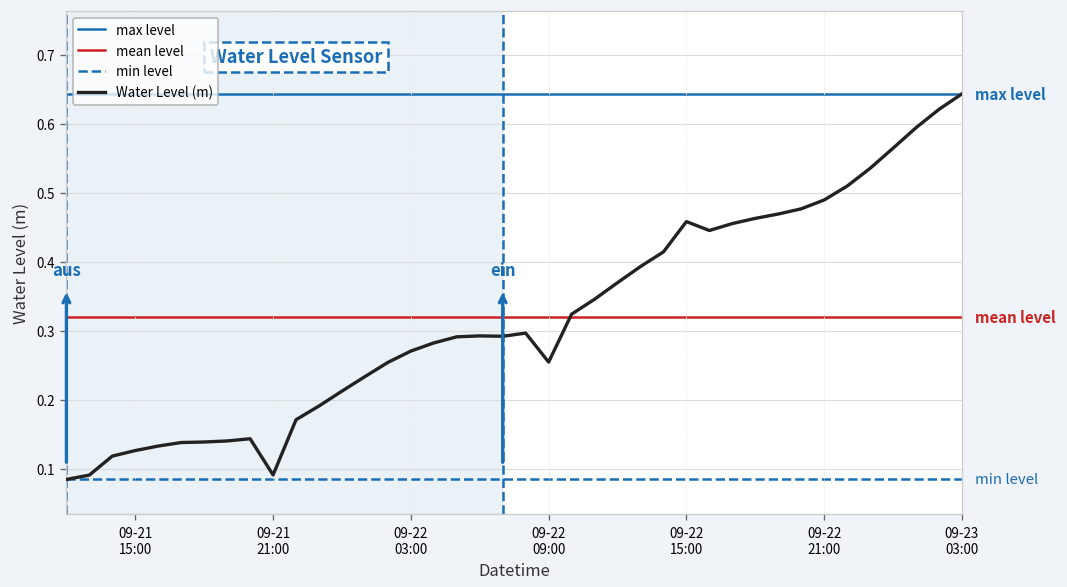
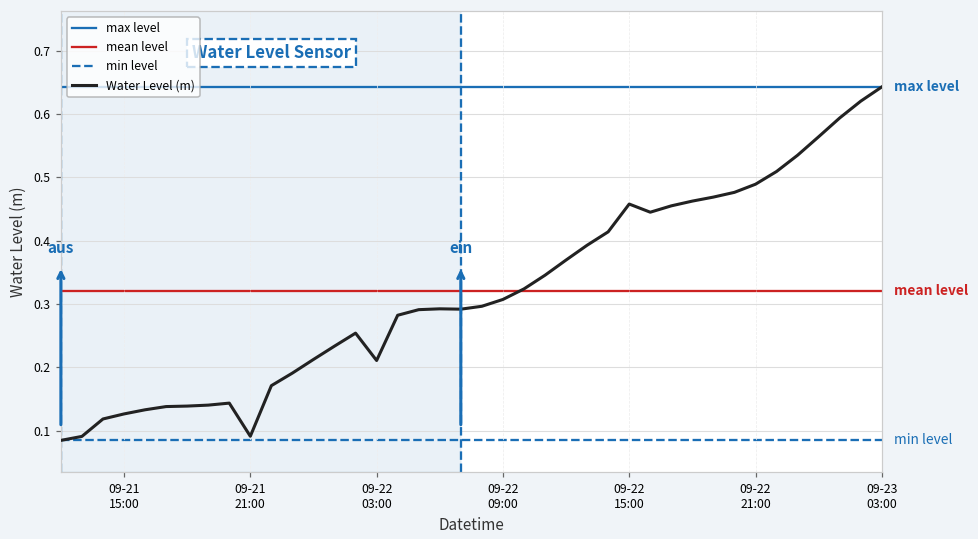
  {
    "09-21 15:00": 0.13,
    "09-21 21:00": 0.09,
-   "09-22 03:00": 0.27,
-   "09-22 09:00": 0.25,
+   "09-22 03:00": 0.21,
+   "09-22 09:00": 0.31,
    "09-22 15:00": 0.46,
    "09-22 21:00": 0.49,
    "09-23 03:00": 0.64
  }
